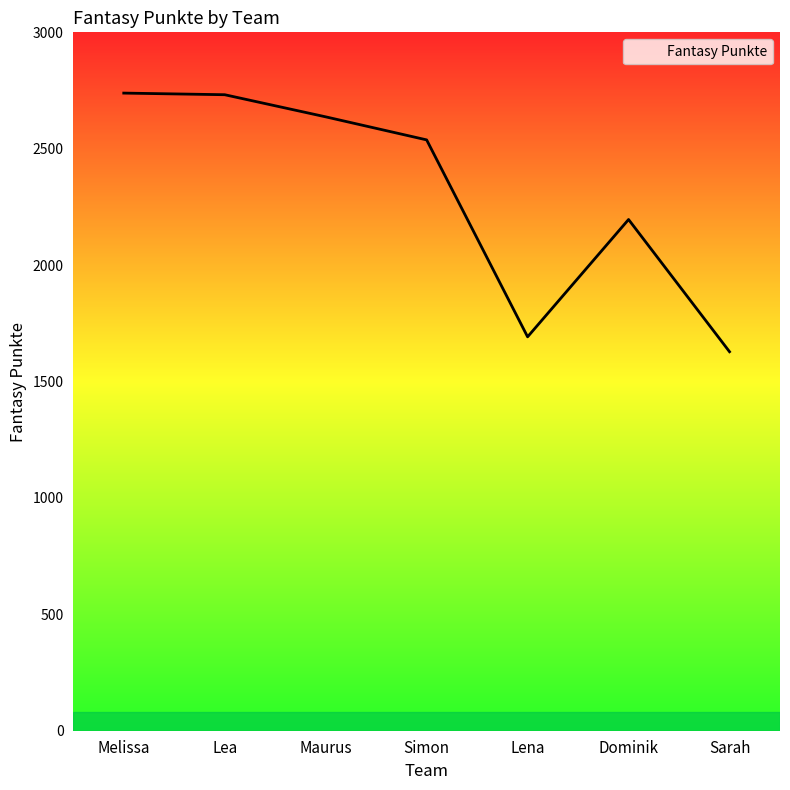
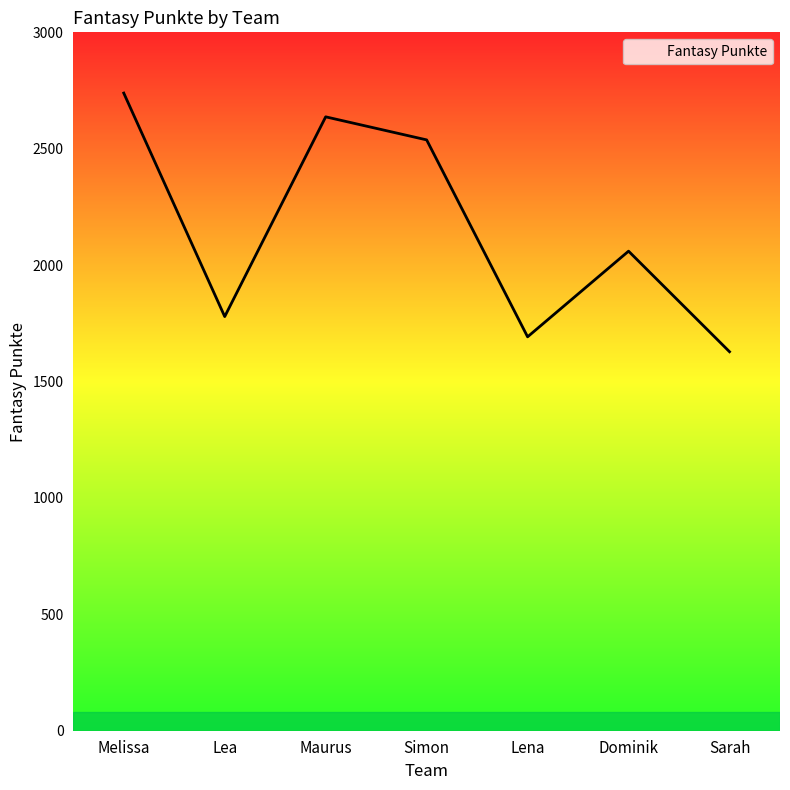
  {
    "Melissa": 2740,
-   "Lea": 2730,
+   "Lea": 1780,
    "Maurus": 2640,
    "Simon": 2540,
    "Lena": 1690,
-   "Dominik": 2200,
+   "Dominik": 2060,
    "Sarah": 1630
  }
